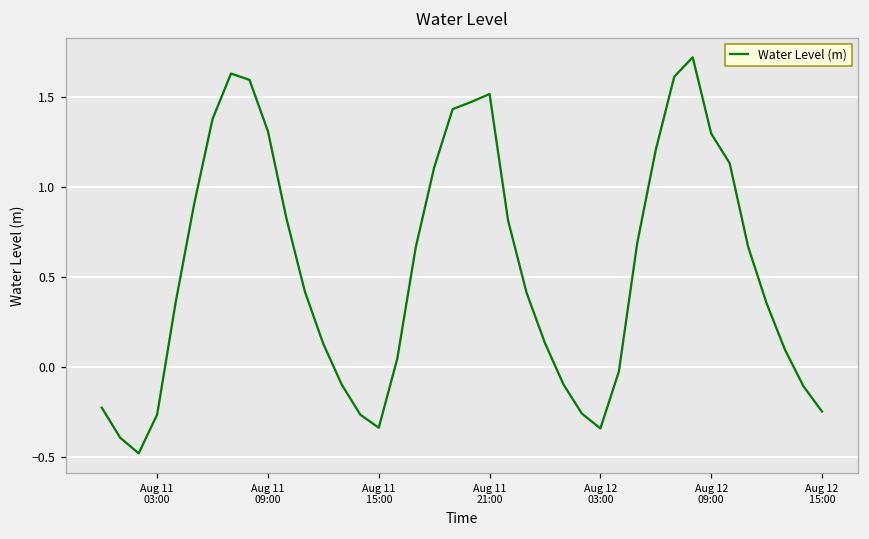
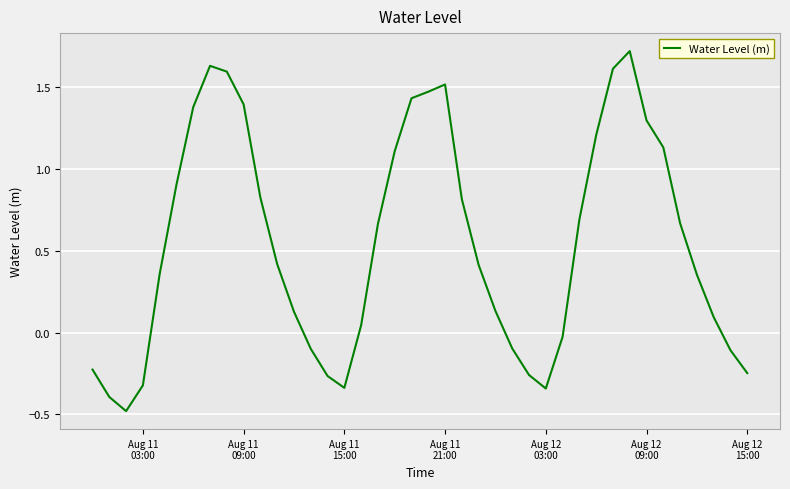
  {
-   "Aug 11 03:00": -0.26,
-   "Aug 11 09:00": 1.31,
+   "Aug 11 03:00": -0.32,
+   "Aug 11 09:00": 1.40,
    "Aug 11 15:00": -0.34,
    "Aug 11 21:00": 1.52,
    "Aug 12 03:00": -0.34,
    "Aug 12 09:00": 1.30,
    "Aug 12 15:00": -0.25
  }
